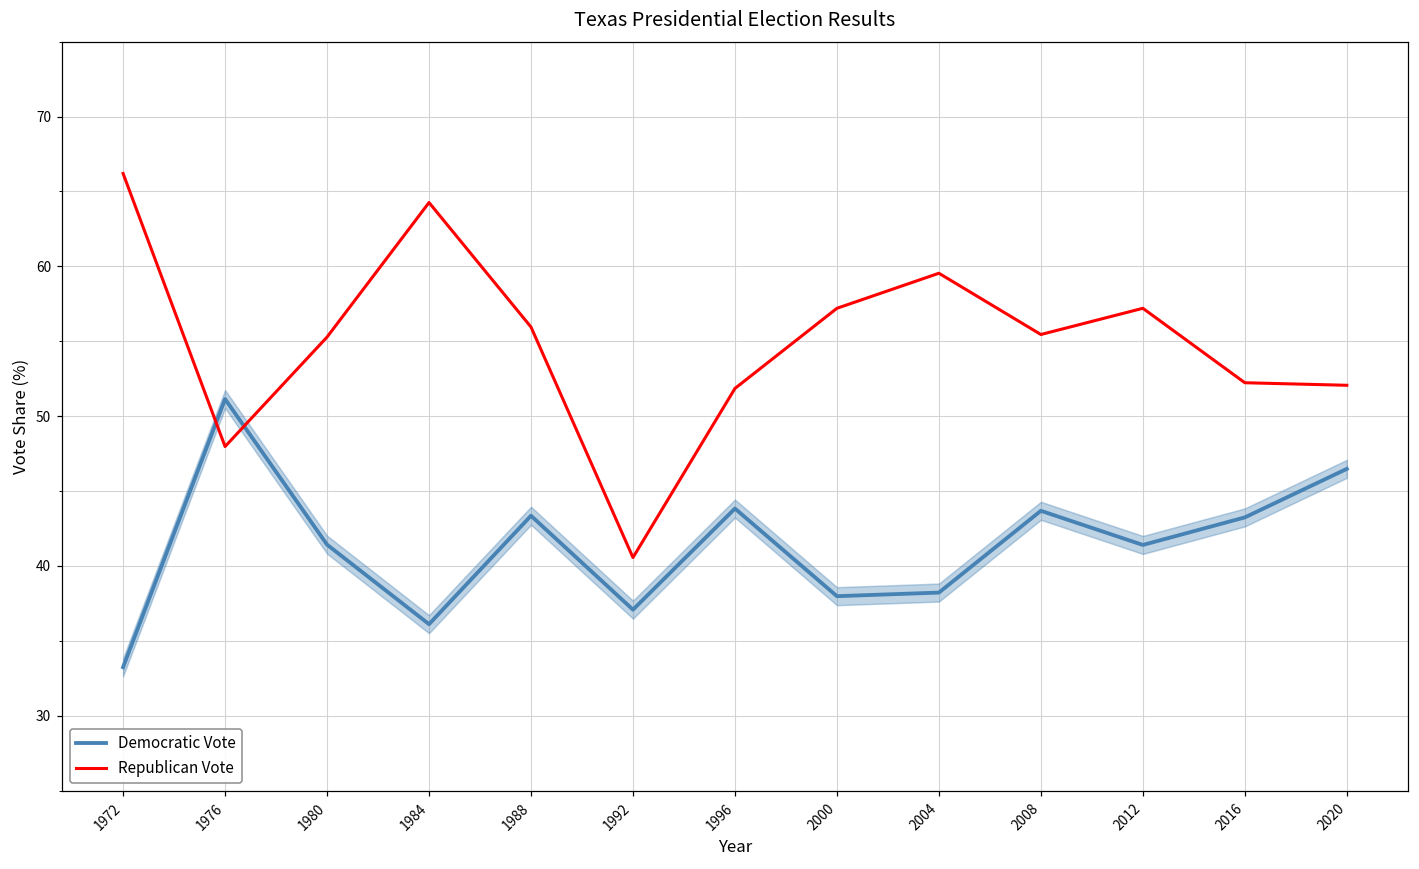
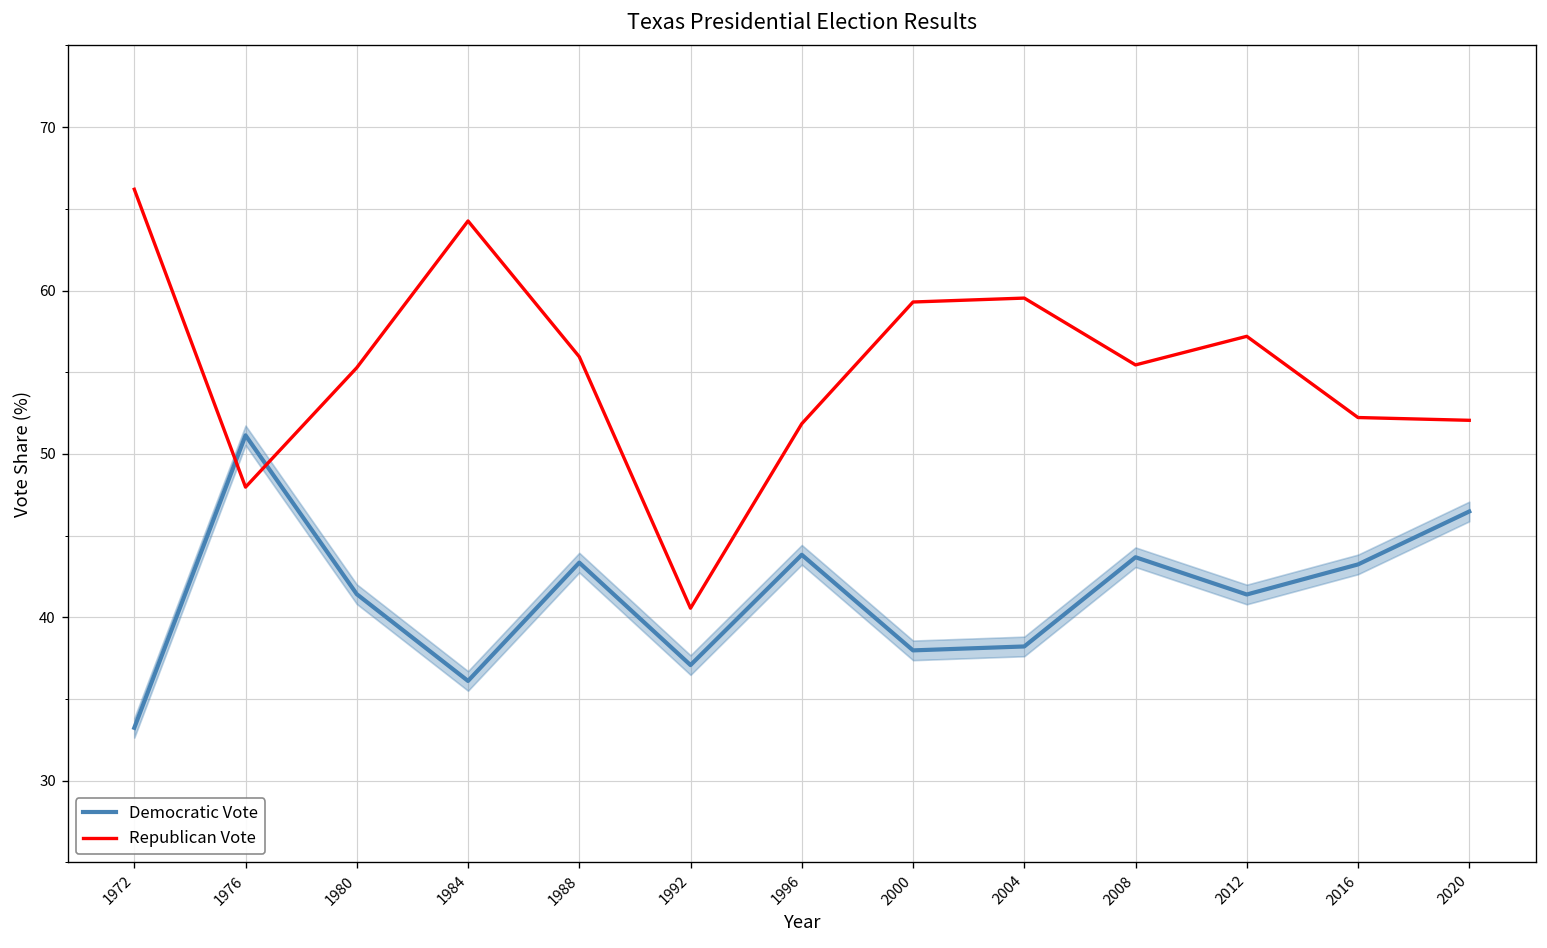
  {
    "Republican Vote": {
      "1972": 66.2,
      "1976": 48.0,
      "1980": 55.3,
      "1984": 64.3,
      "1988": 56.0,
      "1992": 40.6,
      "1996": 51.9,
-     "2000": 57.2,
+     "2000": 59.3,
      "2004": 59.5,
      "2008": 55.5,
      "2012": 57.2,
      "2016": 52.2,
      "2020": 52.1
    }
  }
